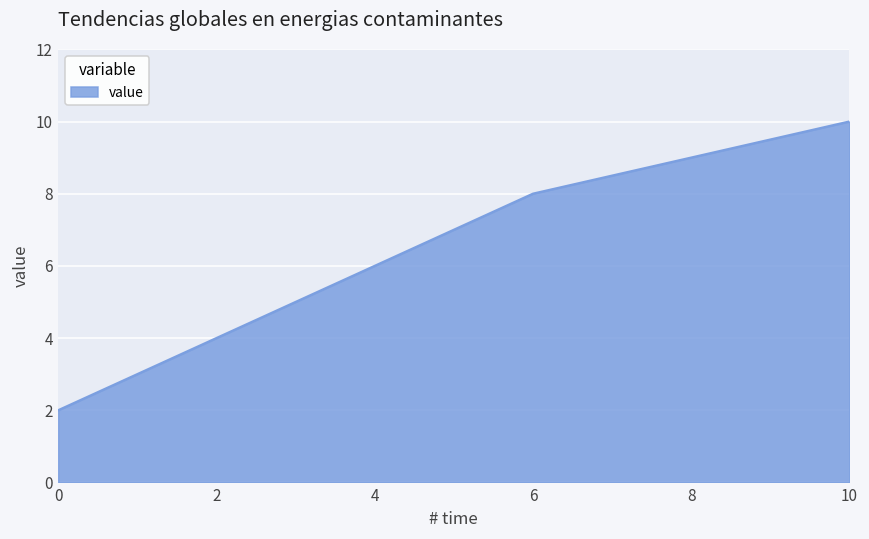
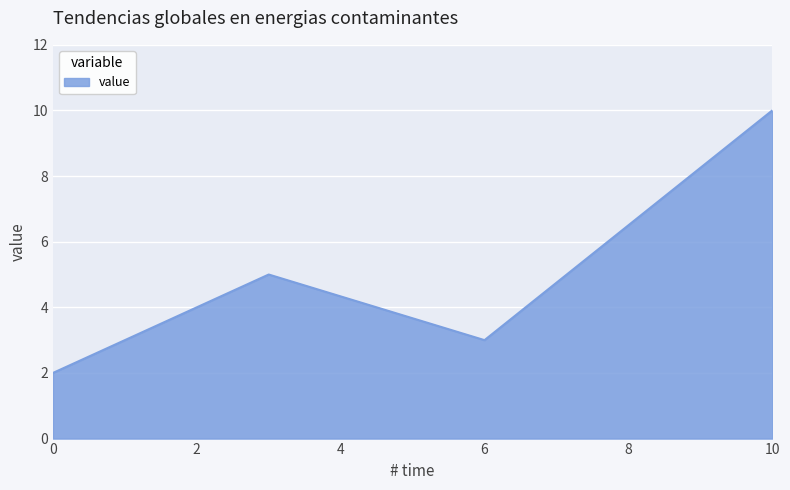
  {
    "0": 2,
-   "6": 8,
+   "6": 3,
    "10": 10
  }
